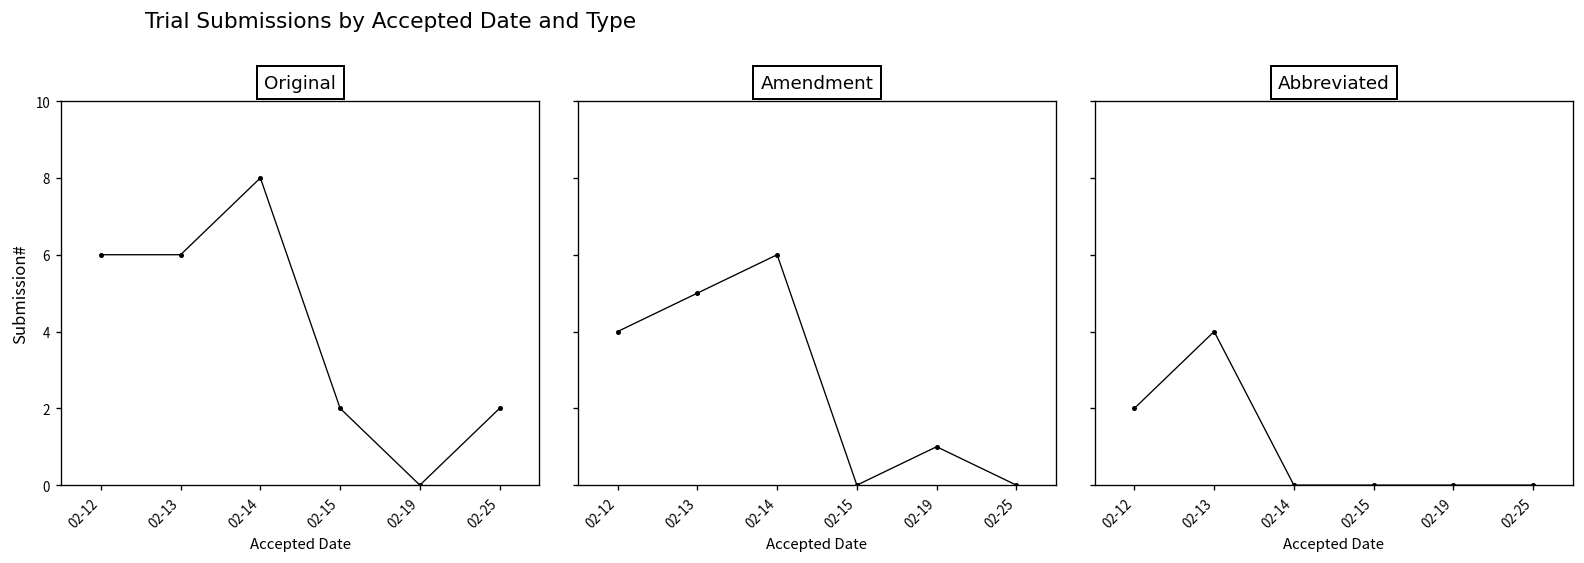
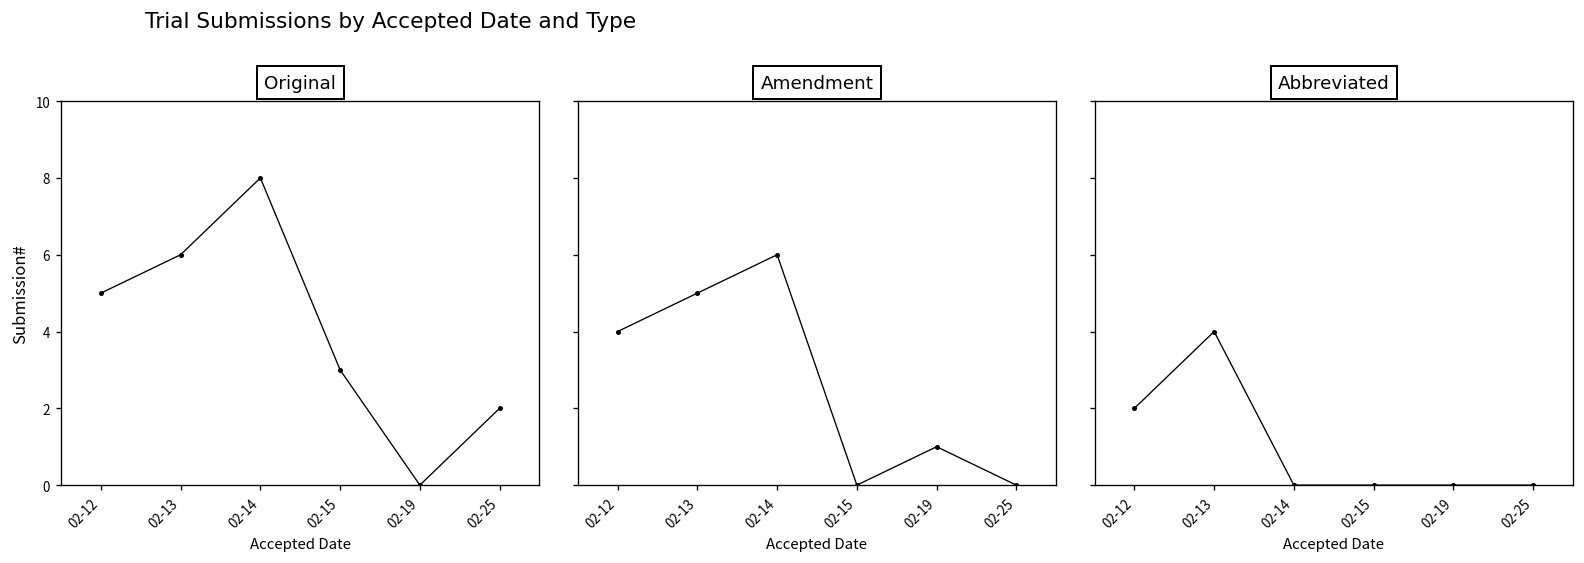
  {
    "Original": {
-     "02-12": 6,
+     "02-12": 5,
      "02-13": 6,
      "02-14": 8,
-     "02-15": 2,
+     "02-15": 3,
      "02-19": 0,
      "02-25": 2
    }
  }
